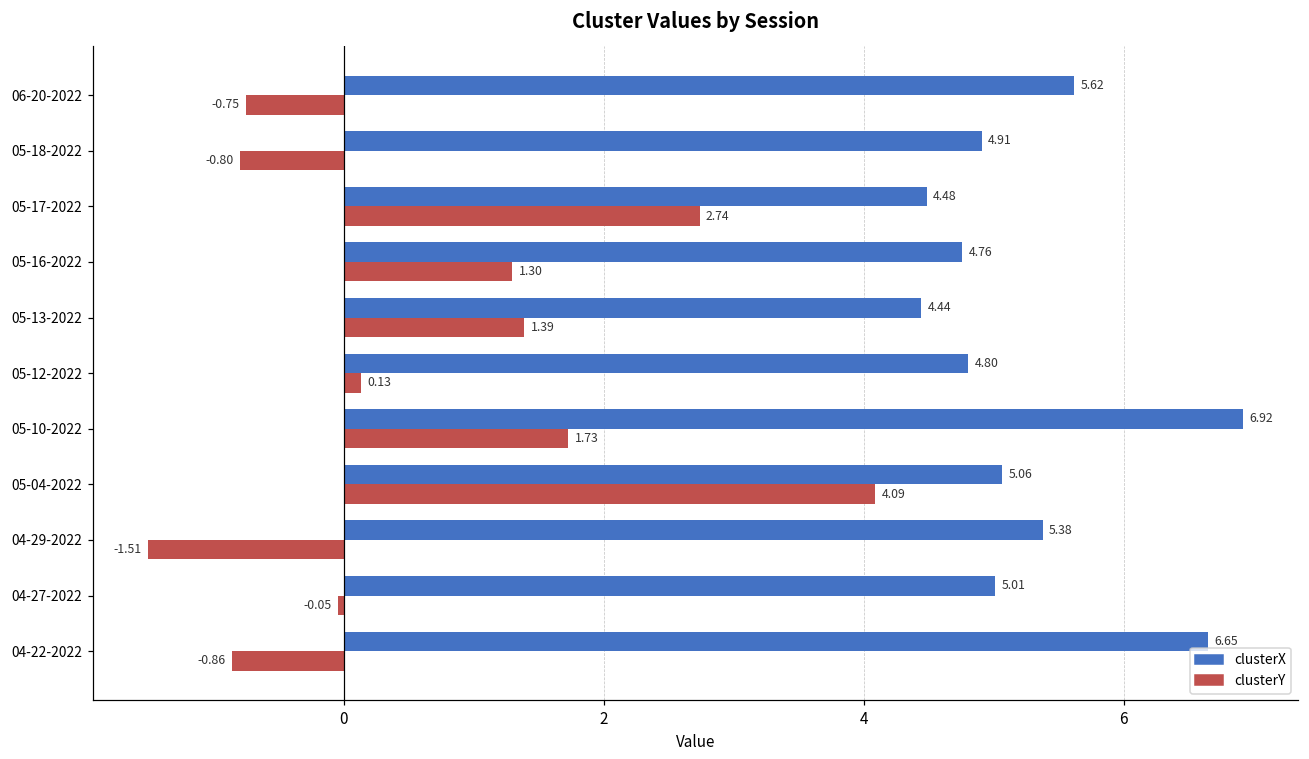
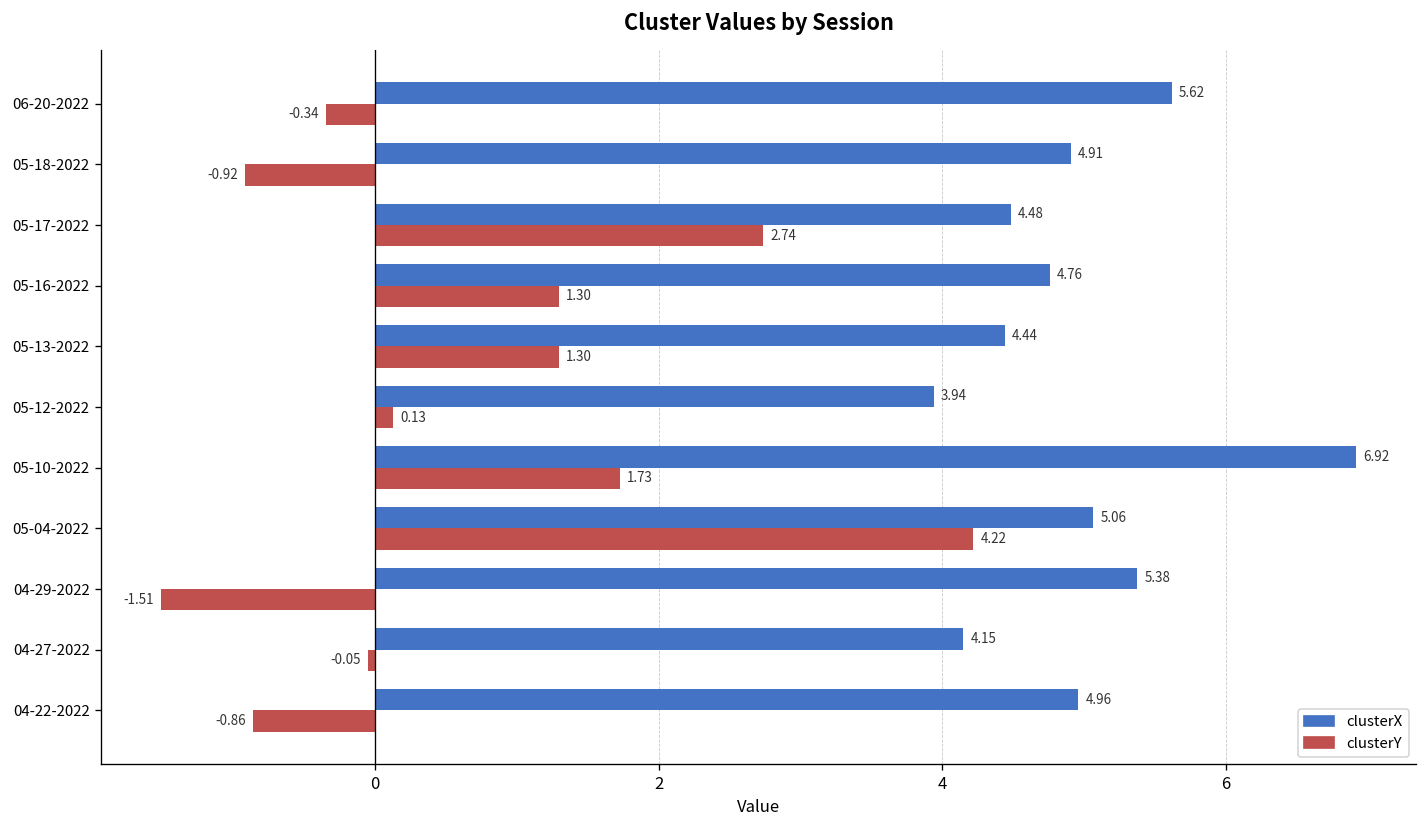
  {
    "clusterX": {
      "06-20-2022": 5.62,
      "05-18-2022": 4.91,
      "05-17-2022": 4.48,
      "05-16-2022": 4.76,
      "05-13-2022": 4.44,
-     "05-12-2022": 4.80,
+     "05-12-2022": 3.94,
      "05-10-2022": 6.92,
      "05-04-2022": 5.06,
      "04-29-2022": 5.38,
-     "04-27-2022": 5.01,
-     "04-22-2022": 6.65
+     "04-27-2022": 4.15,
+     "04-22-2022": 4.96
    },
    "clusterY": {
-     "06-20-2022": -0.75,
-     "05-18-2022": -0.80,
+     "06-20-2022": -0.34,
+     "05-18-2022": -0.92,
      "05-17-2022": 2.74,
      "05-16-2022": 1.30,
-     "05-13-2022": 1.39,
+     "05-13-2022": 1.30,
      "05-12-2022": 0.13,
      "05-10-2022": 1.73,
-     "05-04-2022": 4.09,
+     "05-04-2022": 4.22,
      "04-29-2022": -1.51,
      "04-27-2022": -0.05,
      "04-22-2022": -0.86
    }
  }
